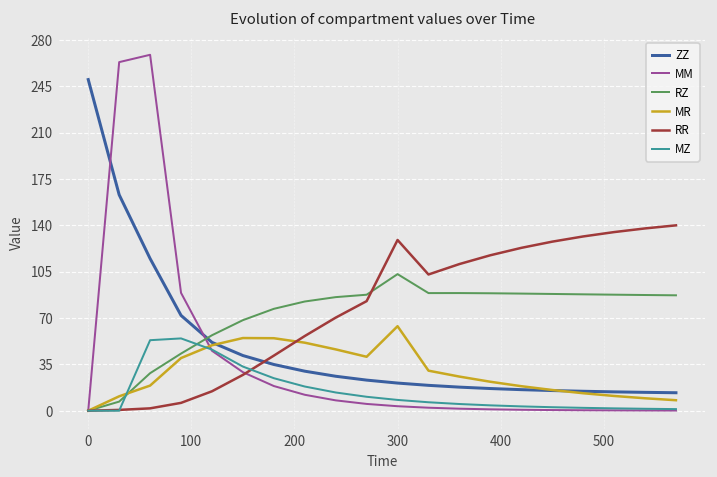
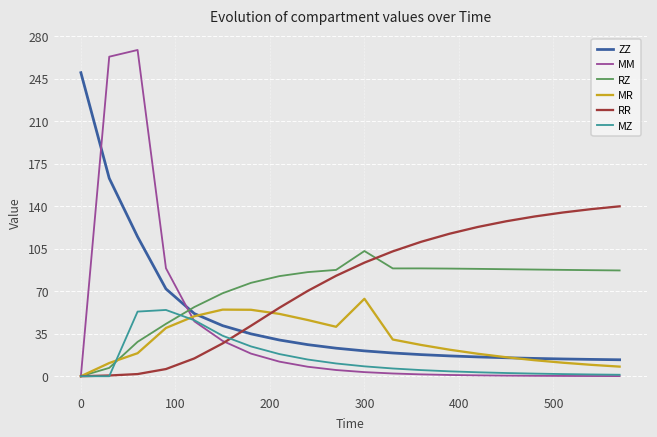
  {
    "MM": {
      "300": 3
    },
    "RZ": {
      "300": 103
    },
    "MR": {
      "300": 64
    },
    "RR": {
-     "300": 129
+     "300": 94
    }
  }
